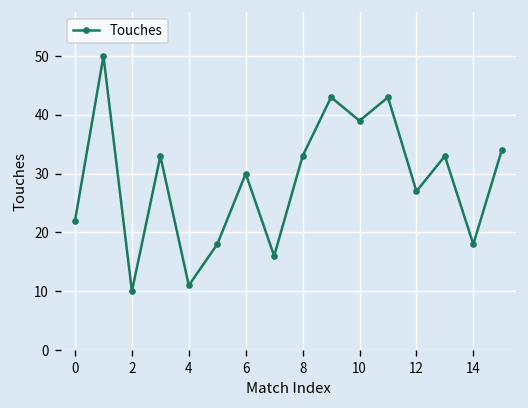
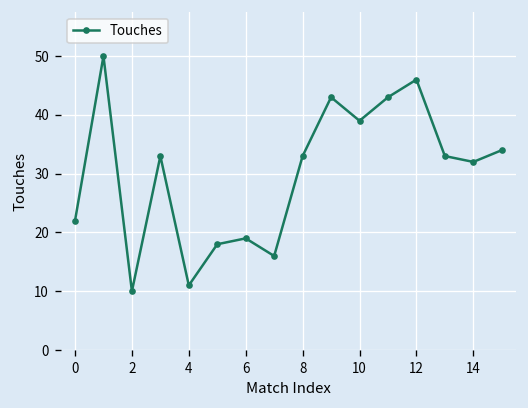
  {
    "0": 22,
    "2": 10,
    "4": 11,
-   "6": 30,
+   "6": 19,
    "8": 33,
    "10": 39,
-   "12": 27,
-   "14": 18
+   "12": 46,
+   "14": 32
  }
